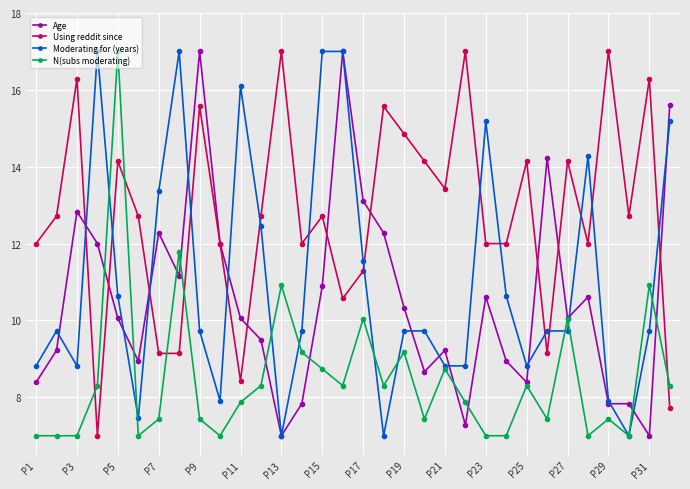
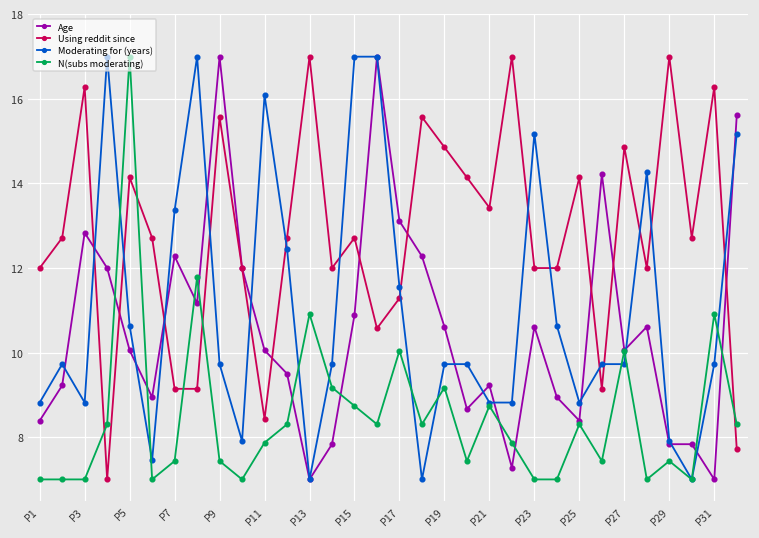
  {
    "Age": {
      "P1": 8.4,
      "P3": 12.8,
      "P5": 10.1,
      "P7": 12.3,
      "P9": 17.0,
      "P11": 10.1,
      "P15": 10.9,
      "P17": 13.1,
-     "P19": 10.3,
+     "P19": 10.6,
      "P21": 9.2,
      "P23": 10.6,
      "P25": 8.4,
      "P29": 7.8,
      "P31": 7.0
    },
    "Using reddit since": {
      "P1": 12.0,
      "P3": 16.3,
      "P5": 14.1,
      "P7": 9.1,
      "P9": 15.6,
      "P11": 8.4,
      "P13": 17.0,
      "P15": 12.7,
      "P17": 11.3,
      "P19": 14.9,
      "P21": 13.4,
      "P23": 12.0,
      "P25": 14.1,
-     "P27": 14.1,
+     "P27": 14.9,
      "P29": 17.0,
      "P31": 16.3
    },
    "Moderating for (years)": {
      "P1": 8.8,
      "P3": 8.8,
      "P5": 10.6,
      "P7": 13.4,
      "P9": 9.7,
      "P11": 16.1,
      "P15": 17.0,
      "P17": 11.5,
      "P19": 9.7,
      "P21": 8.8,
      "P23": 15.2,
      "P25": 8.8,
      "P27": 9.7,
      "P29": 7.9,
      "P31": 9.7
    },
    "N(subs moderating)": {
      "P1": 7.0,
      "P3": 7.0,
      "P7": 7.4,
      "P9": 7.4,
      "P11": 7.9,
      "P13": 10.9,
      "P15": 8.7,
      "P17": 10.0,
      "P19": 9.2,
      "P21": 8.7,
      "P23": 7.0,
      "P25": 8.3,
      "P29": 7.4,
      "P31": 10.9
    }
  }
